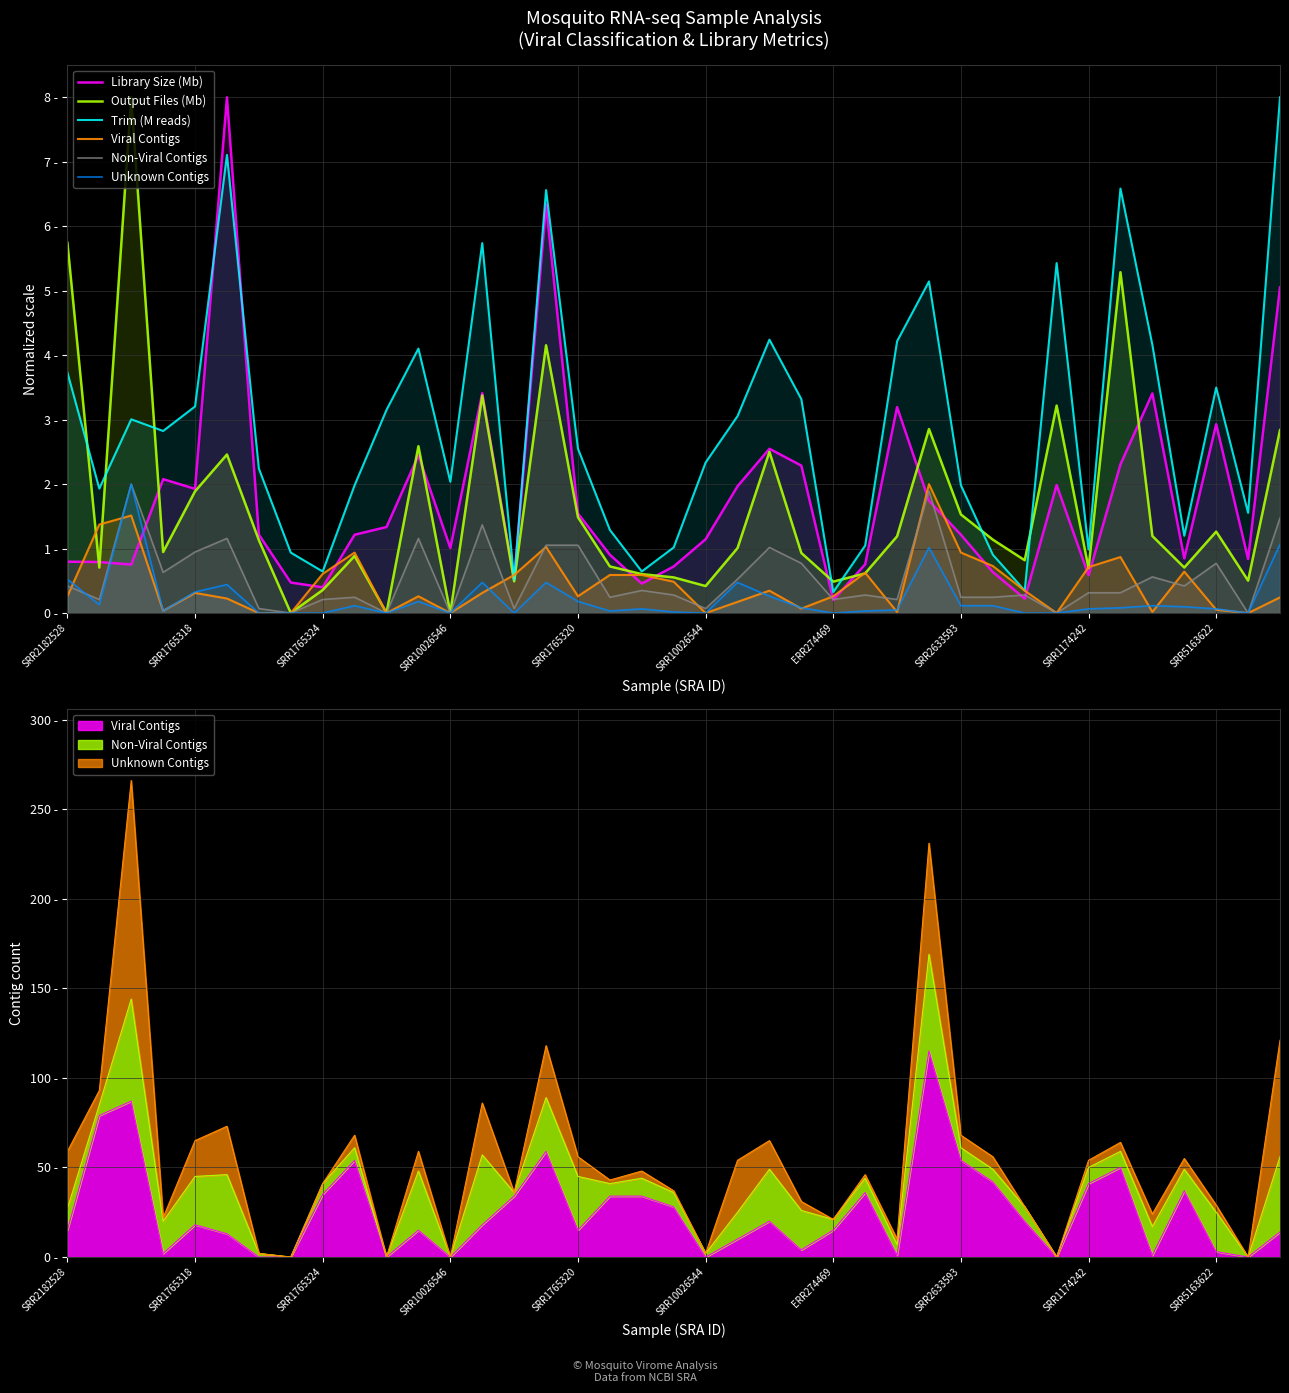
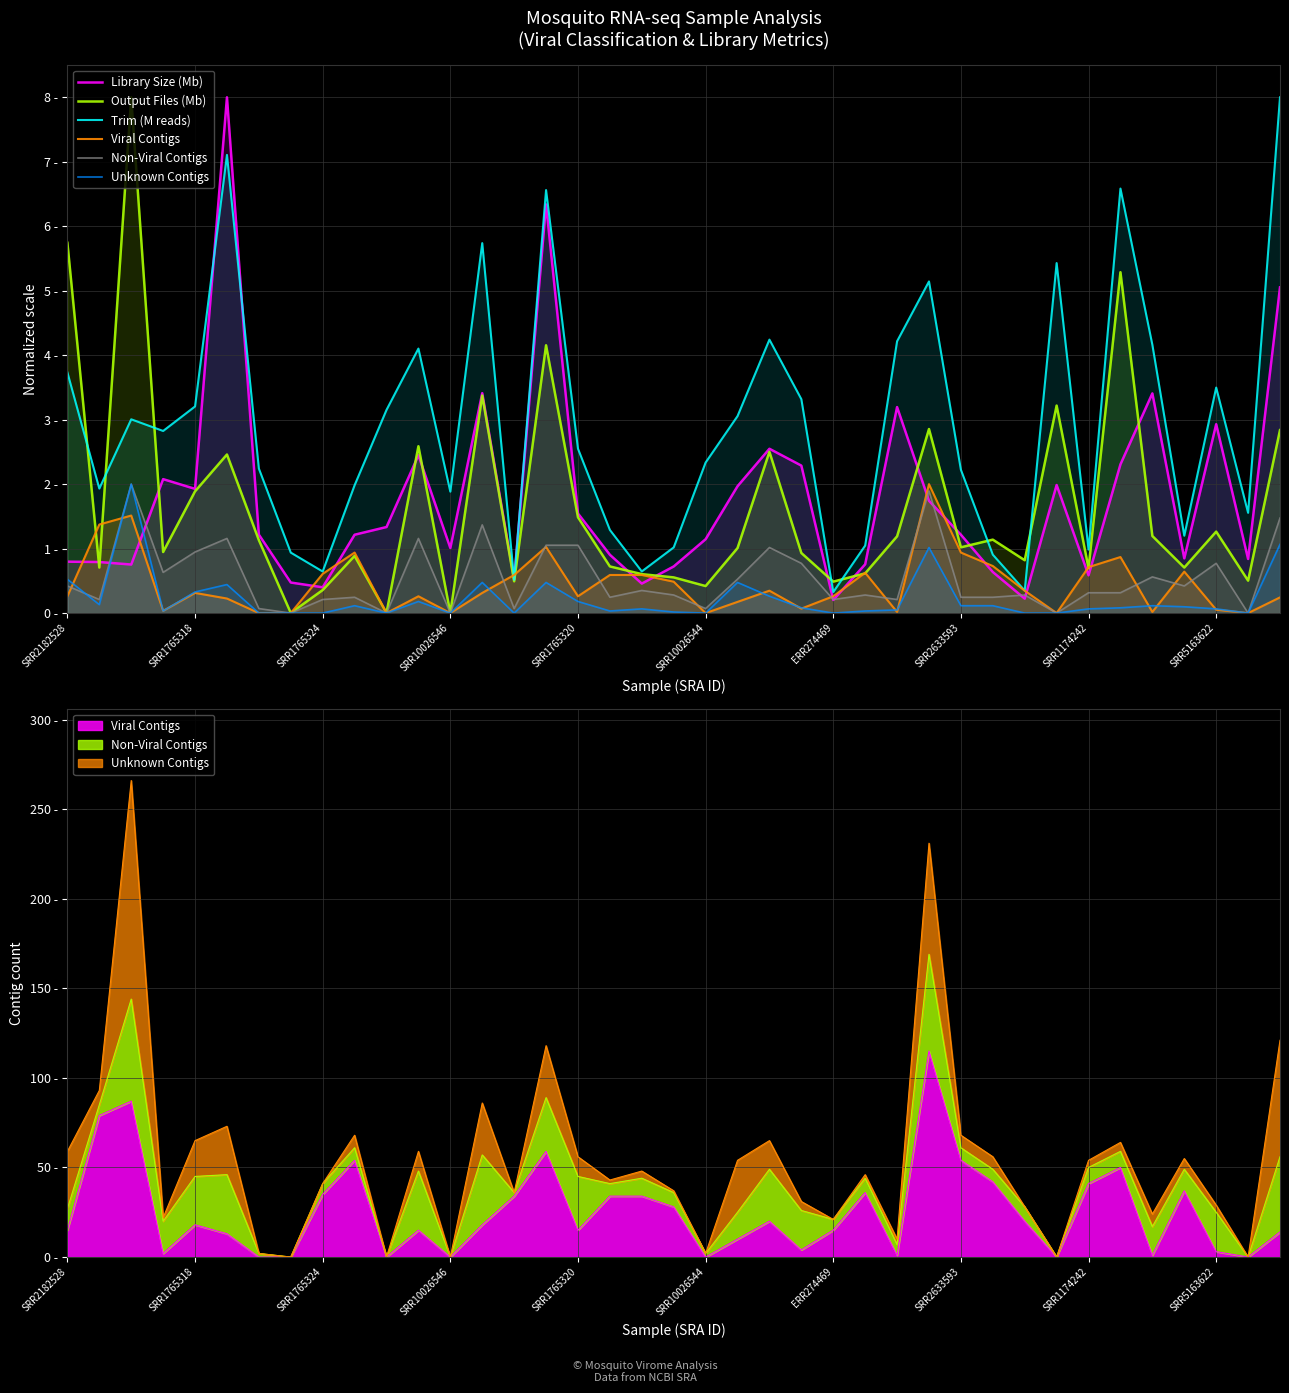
  {
    "Mosquito RNA-seq Sample Analysis (Viral Classification & Library Metrics)": {
      "Library Size (Mb)": {
        "SRR2182528": "0.8 -",
        "SRR1765324": "0.4 -",
        "SRR10026546": "1.0 -",
        "SRR1765320": "1.5 -",
        "SRR10026544": "1.1 -",
        "SRR2633593": "1.2 -",
        "SRR1174242": "0.6 -",
        "SRR5163622": "2.9 -"
      },
      "Output Files (Mb)": {
        "SRR2182528": "5.7 -",
        "SRR1765324": "0.4 -",
        "SRR1765320": "1.5 -",
        "SRR10026544": "0.4 -",
        "ERR274469": "0.5 -",
-       "SRR2633593": "1.5 -",
+       "SRR2633593": "1.0 -",
        "SRR5163622": "1.3 -"
      },
      "Trim (M reads)": {
        "SRR2182528": "3.7 -",
        "SRR1765318": "3.2 -",
-       "SRR10026546": "2.0 -",
+       "SRR10026546": "1.9 -",
        "SRR1765320": "2.6 -",
        "SRR10026544": "2.3 -",
        "ERR274469": "0.3 -",
-       "SRR2633593": "2.0 -",
+       "SRR2633593": "2.2 -",
        "SRR1174242": "1.0 -",
        "SRR5163622": "3.5 -"
      }
    }
  }
